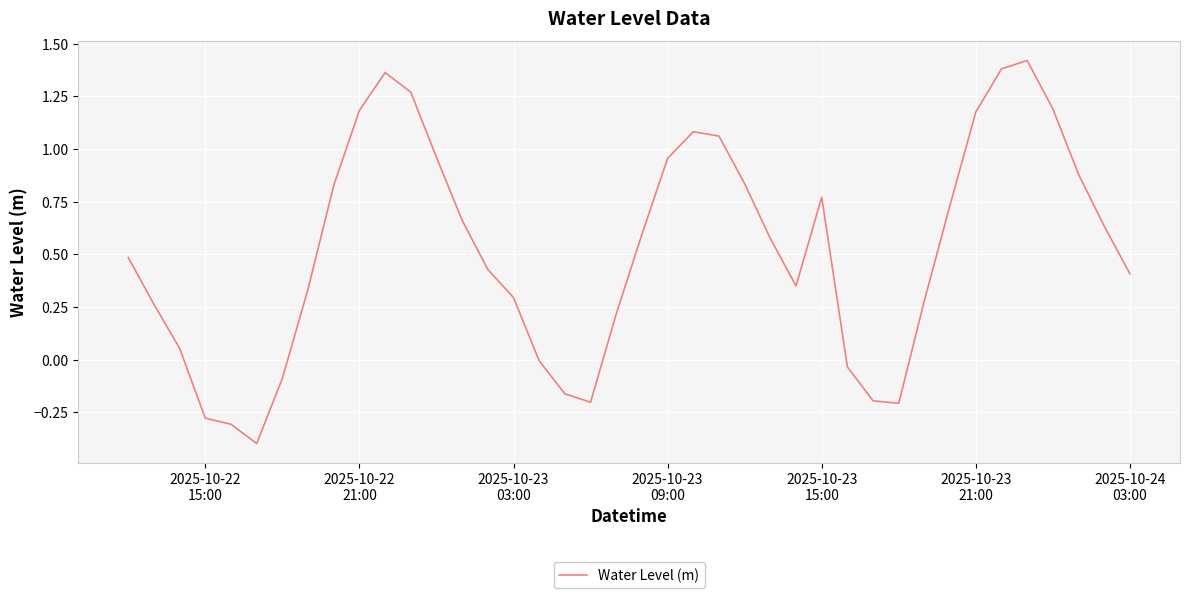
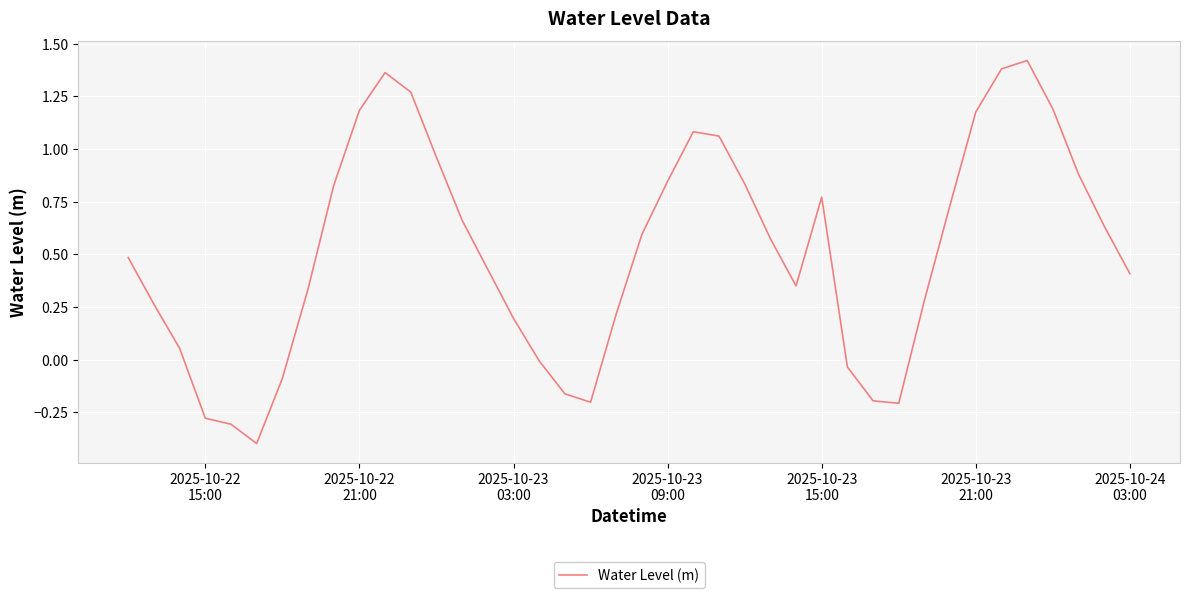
  {
    "2025-10-22 15:00": -0.28,
    "2025-10-22 21:00": 1.18,
-   "2025-10-23 03:00": 0.29,
-   "2025-10-23 09:00": 0.96,
+   "2025-10-23 03:00": 0.20,
+   "2025-10-23 09:00": 0.85,
    "2025-10-23 15:00": 0.77,
    "2025-10-23 21:00": 1.18,
    "2025-10-24 03:00": 0.41
  }
